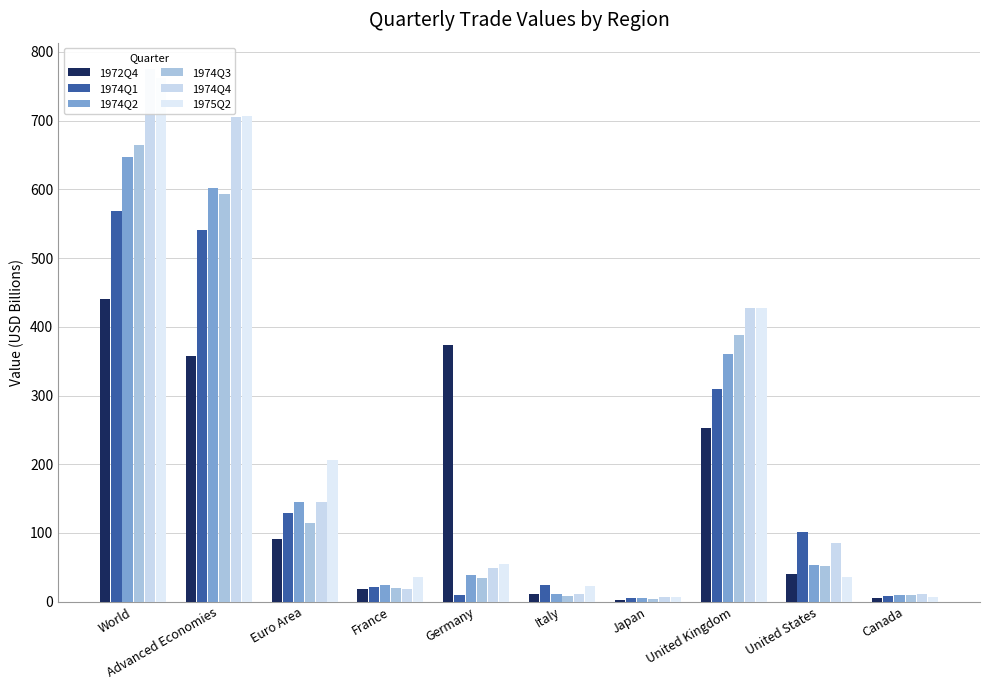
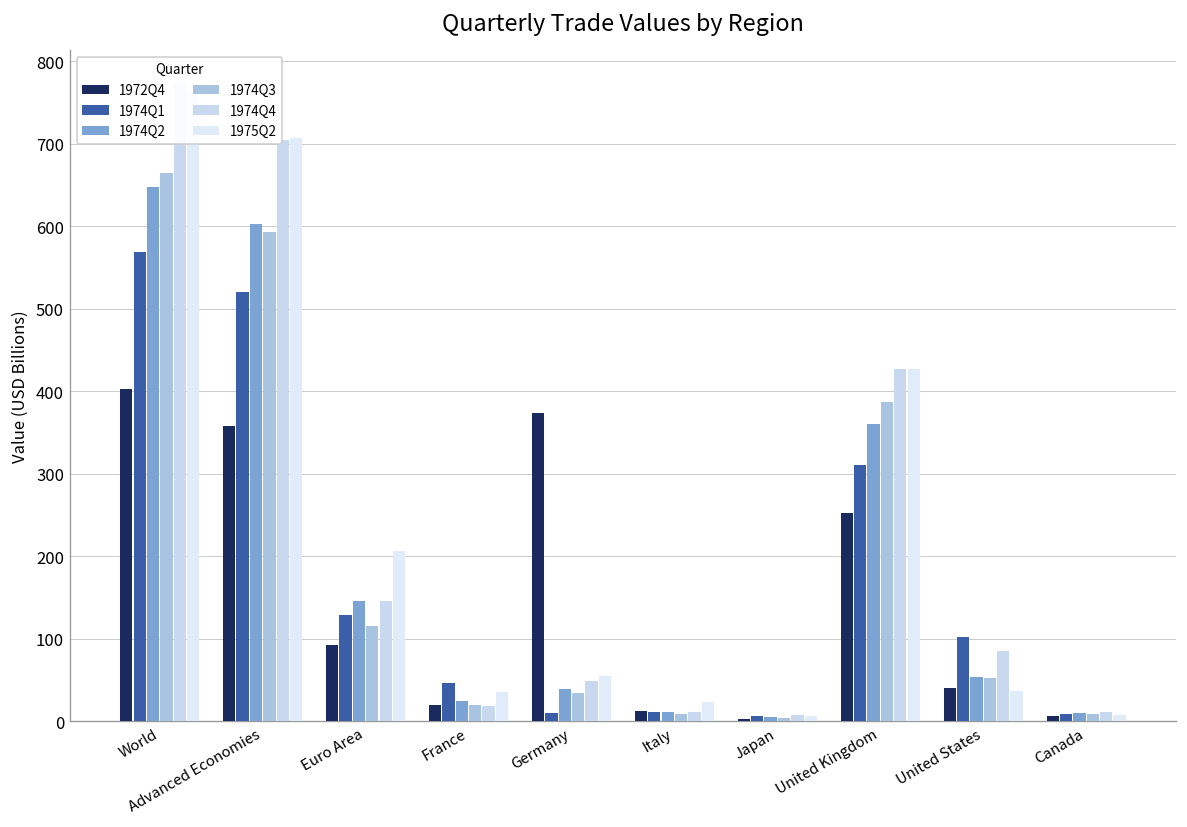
  {
    "1972Q4": {
-     "World": 440,
+     "World": 400,
      "Advanced Economies": 360,
      "Euro Area": 90,
      "France": 20,
      "Germany": 370,
      "Italy": 10,
      "United Kingdom": 250,
      "United States": 40,
      "Canada": 10
    },
    "1974Q1": {
      "World": 570,
-     "Advanced Economies": 540,
+     "Advanced Economies": 520,
      "Euro Area": 130,
-     "France": 20,
+     "France": 50,
      "Germany": 10,
-     "Italy": 20,
+     "Italy": 10,
      "Japan": 10,
      "United Kingdom": 310,
      "United States": 100,
      "Canada": 10
    }
  }
